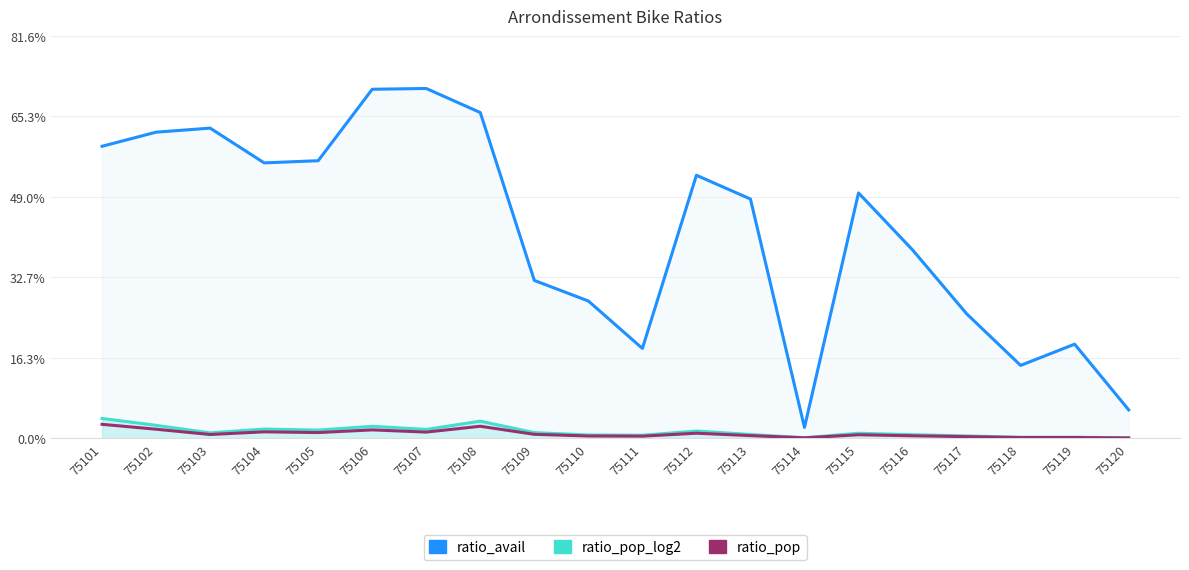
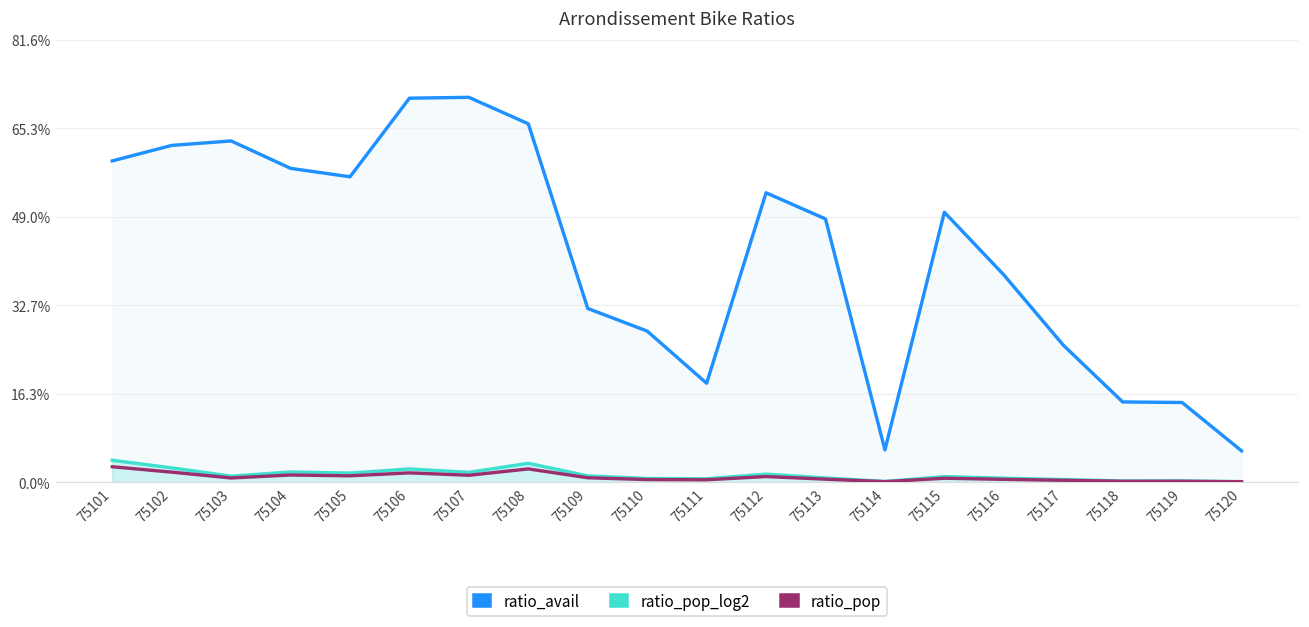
  {
    "ratio_avail": {
      "75101": "59%",
      "75102": "62%",
      "75103": "63%",
-     "75104": "56%",
+     "75104": "58%",
      "75105": "56%",
      "75106": "71%",
      "75107": "71%",
      "75108": "66%",
      "75109": "32%",
      "75110": "28%",
      "75111": "18%",
      "75112": "53%",
      "75113": "49%",
-     "75114": "2%",
+     "75114": "6%",
      "75115": "50%",
      "75116": "38%",
      "75117": "25%",
      "75118": "15%",
-     "75119": "19%",
+     "75119": "15%",
      "75120": "6%"
    },
    "ratio_pop_log2": {
      "75101": "4%",
      "75102": "3%",
      "75104": "2%",
      "75106": "2%",
      "75107": "2%",
      "75108": "3%"
    },
    "ratio_pop": {
      "75101": "3%",
      "75102": "2%",
      "75104": "1%",
      "75106": "2%",
      "75107": "1%",
      "75108": "2%"
    }
  }
